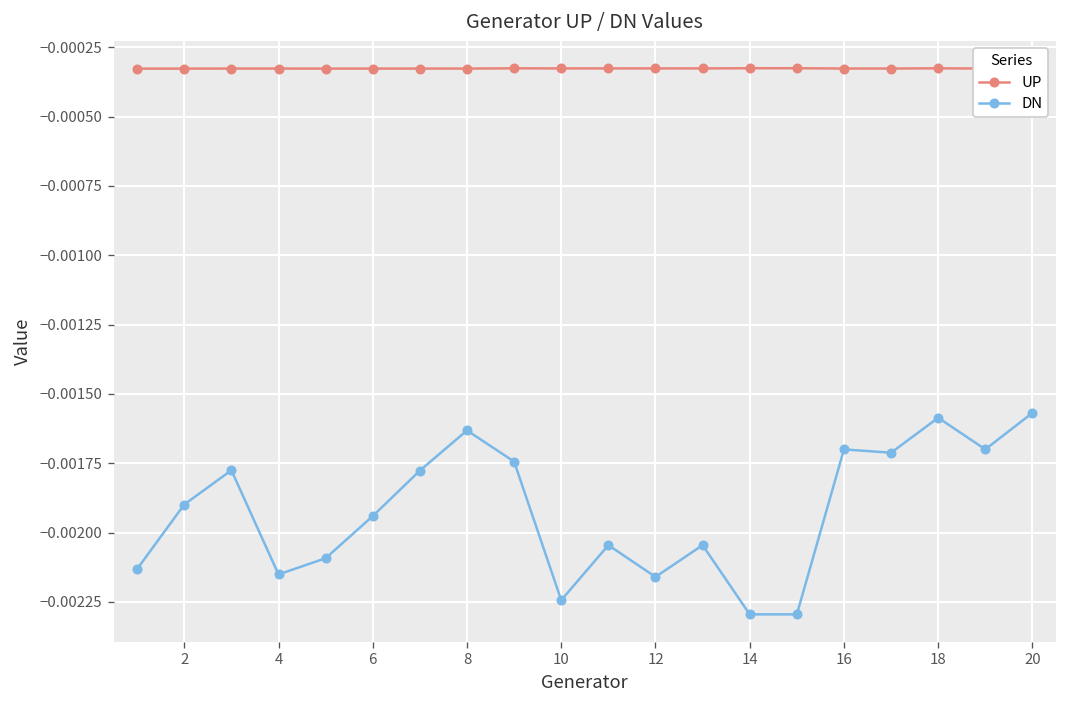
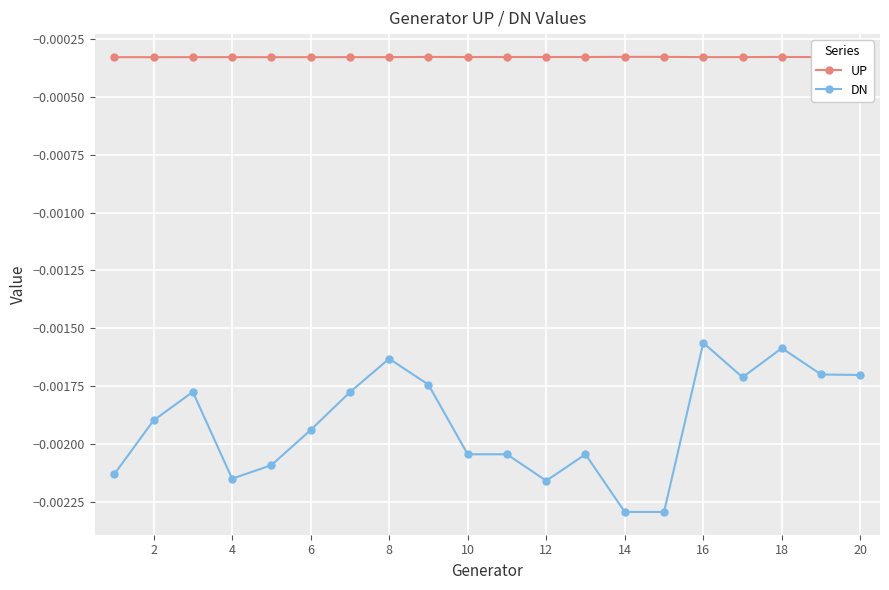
  {
    "UP": {
      "2": -0.00033,
      "4": -0.00033,
      "6": -0.00033,
      "8": -0.00033,
      "10": -0.00033,
      "12": -0.00033,
      "14": -0.00033,
      "16": -0.00033,
      "18": -0.00033
    },
    "DN": {
      "2": -0.00190,
      "4": -0.00215,
      "6": -0.00194,
      "8": -0.00163,
-     "10": -0.00224,
+     "10": -0.00205,
      "12": -0.00216,
      "14": -0.00229,
-     "16": -0.00170,
+     "16": -0.00156,
      "18": -0.00159,
-     "20": -0.00157
+     "20": -0.00170
    }
  }
